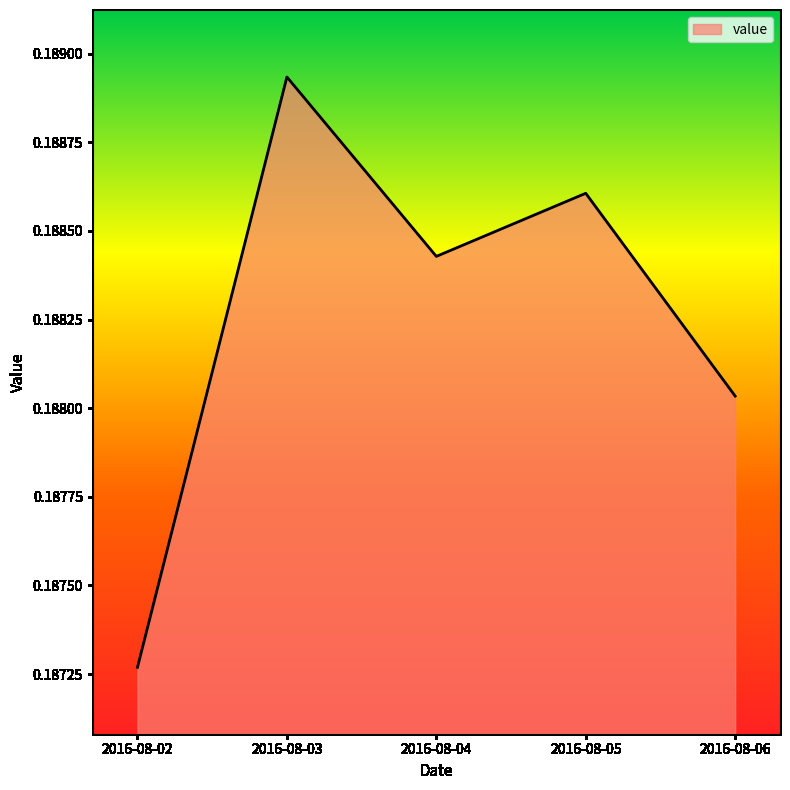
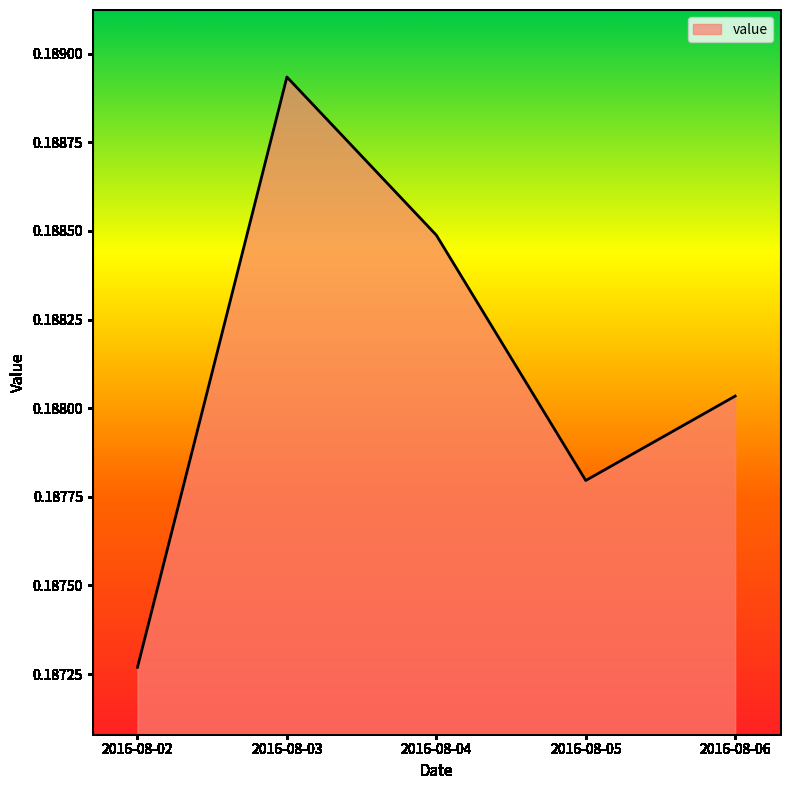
  {
    "2016-08-02": 0.18727,
    "2016-08-03": 0.18893,
-   "2016-08-04": 0.18843,
-   "2016-08-05": 0.18861,
+   "2016-08-04": 0.18849,
+   "2016-08-05": 0.18780,
    "2016-08-06": 0.18803
  }
